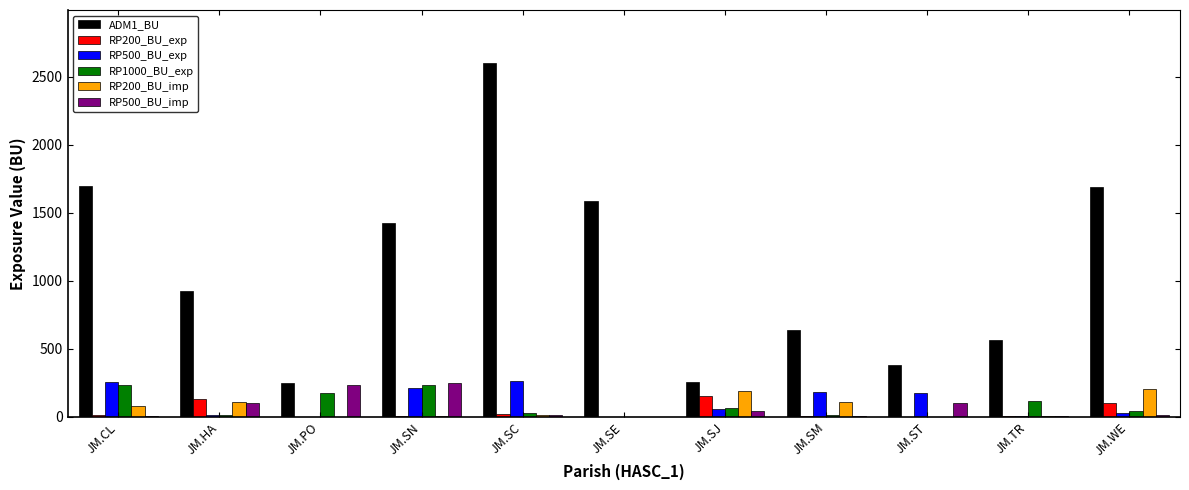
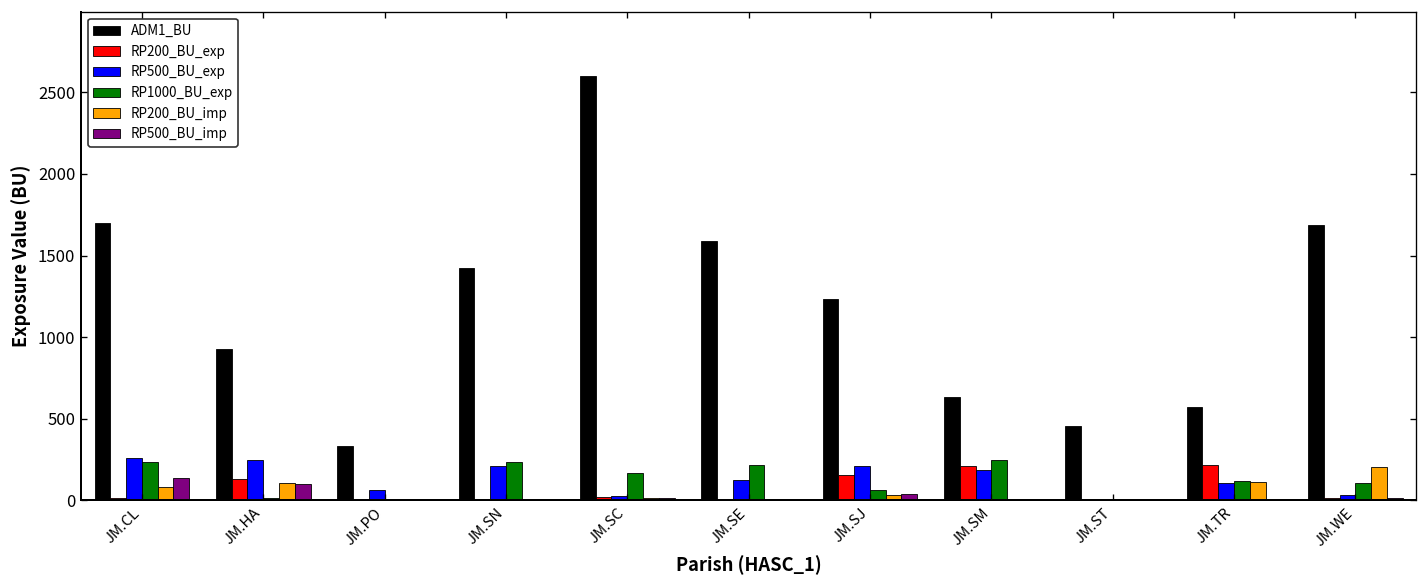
  {
    "ADM1_BU": {
      "JM.CL": 1700,
      "JM.HA": 920,
-     "JM.PO": 250,
+     "JM.PO": 330,
      "JM.SN": 1420,
      "JM.SC": 2600,
      "JM.SE": 1590,
-     "JM.SJ": 260,
+     "JM.SJ": 1240,
      "JM.SM": 640,
-     "JM.ST": 380,
+     "JM.ST": 450,
      "JM.TR": 570,
      "JM.WE": 1690
    },
    "RP200_BU_exp": {
      "JM.HA": 130,
      "JM.SC": 20,
      "JM.SJ": 150,
-     "JM.SM": 10,
-     "JM.TR": 10,
-     "JM.WE": 100
+     "JM.SM": 210,
+     "JM.TR": 220,
+     "JM.WE": 20
    },
    "RP500_BU_exp": {
      "JM.CL": 260,
-     "JM.HA": 10,
-     "JM.PO": 0,
+     "JM.HA": 250,
+     "JM.PO": 60,
      "JM.SN": 210,
-     "JM.SC": 260,
-     "JM.SE": 0,
-     "JM.SJ": 60,
+     "JM.SC": 20,
+     "JM.SE": 120,
+     "JM.SJ": 210,
      "JM.SM": 180,
-     "JM.ST": 170,
-     "JM.TR": 10,
+     "JM.ST": 0,
+     "JM.TR": 100,
      "JM.WE": 30
    },
    "RP1000_BU_exp": {
      "JM.CL": 240,
-     "JM.PO": 170,
+     "JM.PO": 0,
      "JM.SN": 230,
-     "JM.SC": 30,
-     "JM.SE": 0,
+     "JM.SC": 170,
+     "JM.SE": 220,
      "JM.SJ": 60,
-     "JM.SM": 10,
+     "JM.SM": 250,
      "JM.TR": 120,
-     "JM.WE": 40
+     "JM.WE": 100
    },
    "RP200_BU_imp": {
      "JM.CL": 80,
      "JM.HA": 110,
-     "JM.SJ": 190,
-     "JM.SM": 110,
-     "JM.TR": 0,
+     "JM.SJ": 30,
+     "JM.SM": 0,
+     "JM.TR": 110,
      "JM.WE": 210
    },
    "RP500_BU_imp": {
-     "JM.CL": 10,
+     "JM.CL": 130,
      "JM.HA": 100,
-     "JM.PO": 240,
-     "JM.SN": 250,
+     "JM.PO": 0,
+     "JM.SN": 10,
      "JM.SJ": 40,
-     "JM.ST": 100
+     "JM.ST": 0
    }
  }
